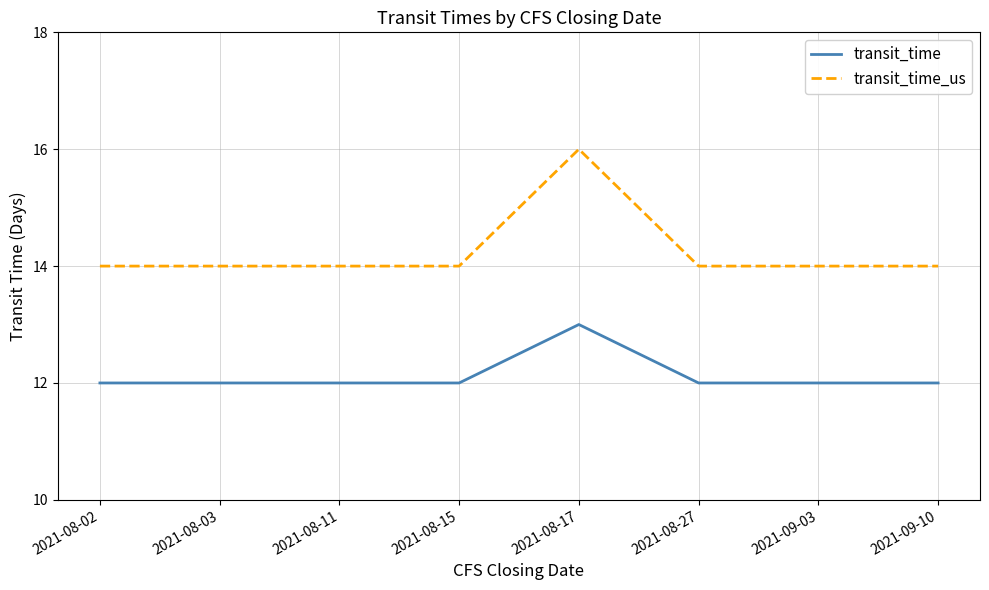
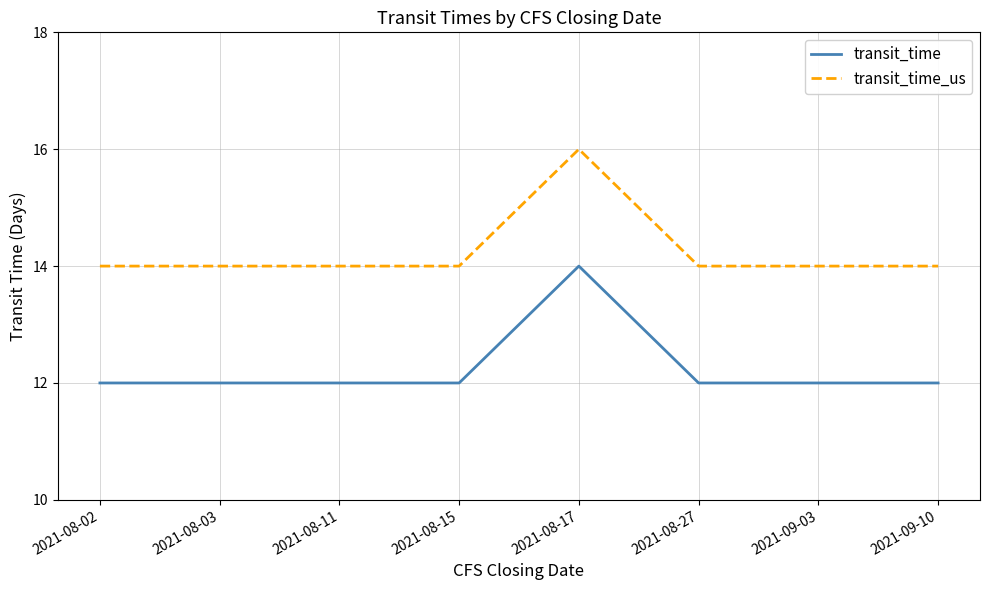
  {
    "transit_time": {
      "2021-08-02": 12,
      "2021-08-03": 12,
      "2021-08-11": 12,
      "2021-08-15": 12,
-     "2021-08-17": 13,
+     "2021-08-17": 14,
      "2021-08-27": 12,
      "2021-09-03": 12,
      "2021-09-10": 12
    },
    "transit_time_us": {
      "2021-08-02": 14,
      "2021-08-03": 14,
      "2021-08-11": 14,
      "2021-08-15": 14,
      "2021-08-17": 16,
      "2021-08-27": 14,
      "2021-09-03": 14,
      "2021-09-10": 14
    }
  }
